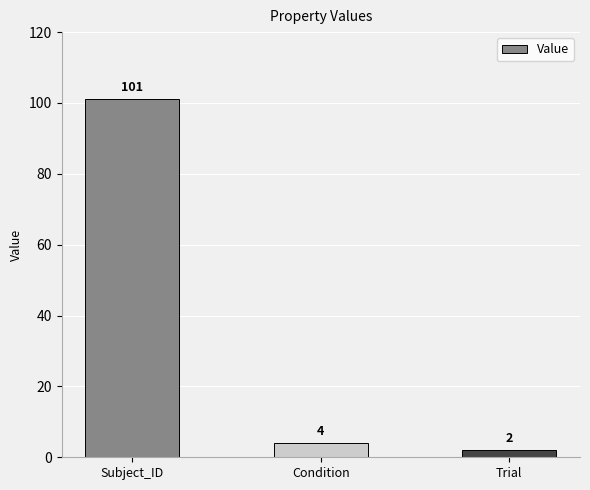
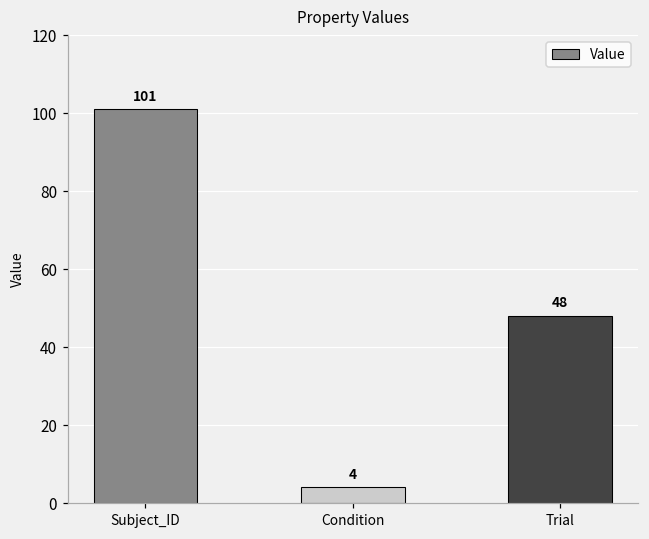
  {
    "Subject_ID": 101,
    "Condition": 4,
-   "Trial": 2
+   "Trial": 48
  }
